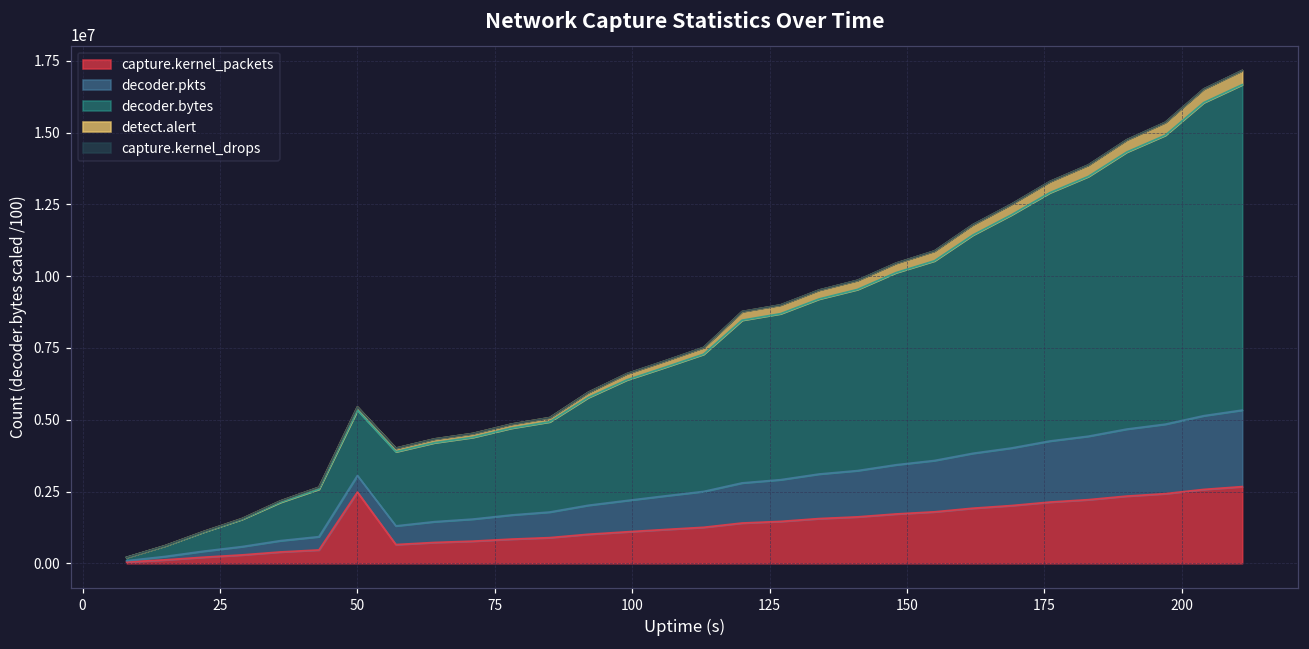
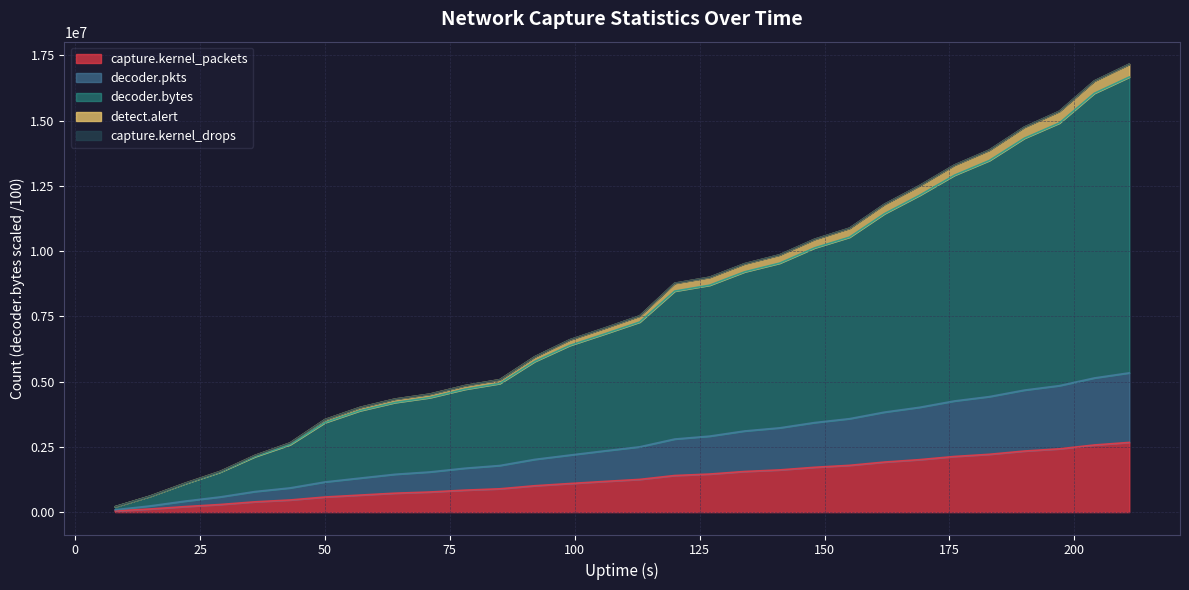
  {
    "capture.kernel_packets": {
-     "50": 2500000
+     "50": 600000
    }
  }
